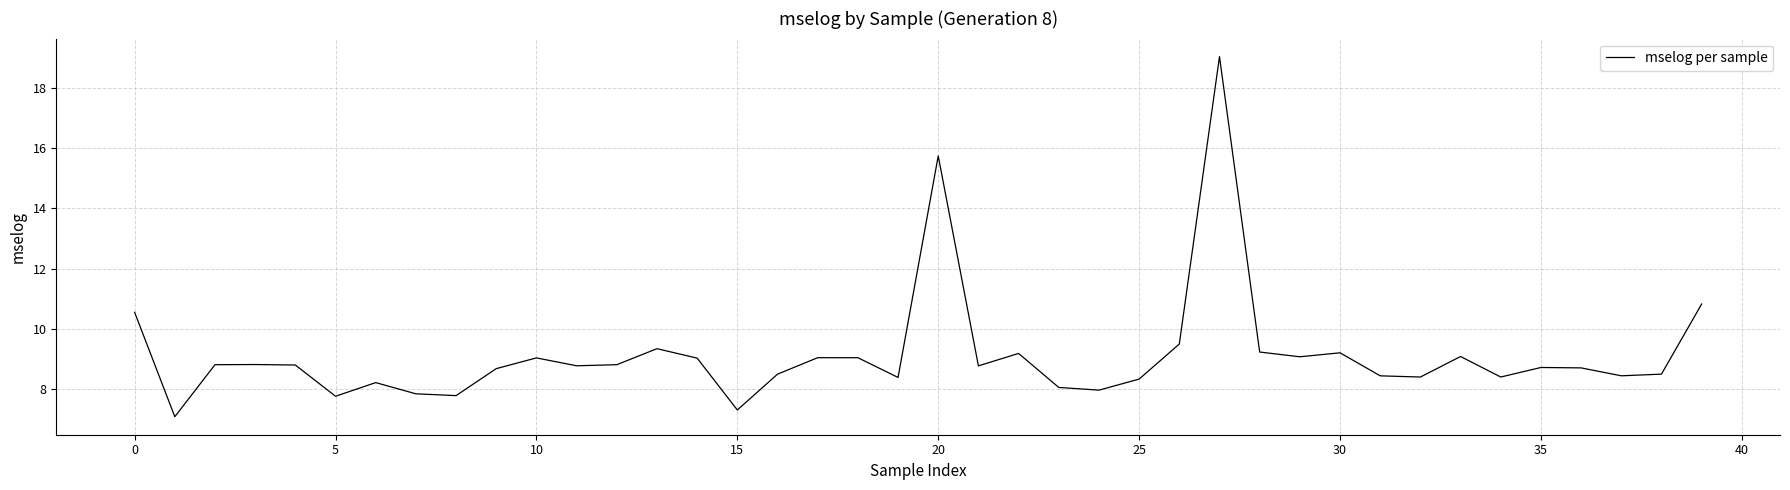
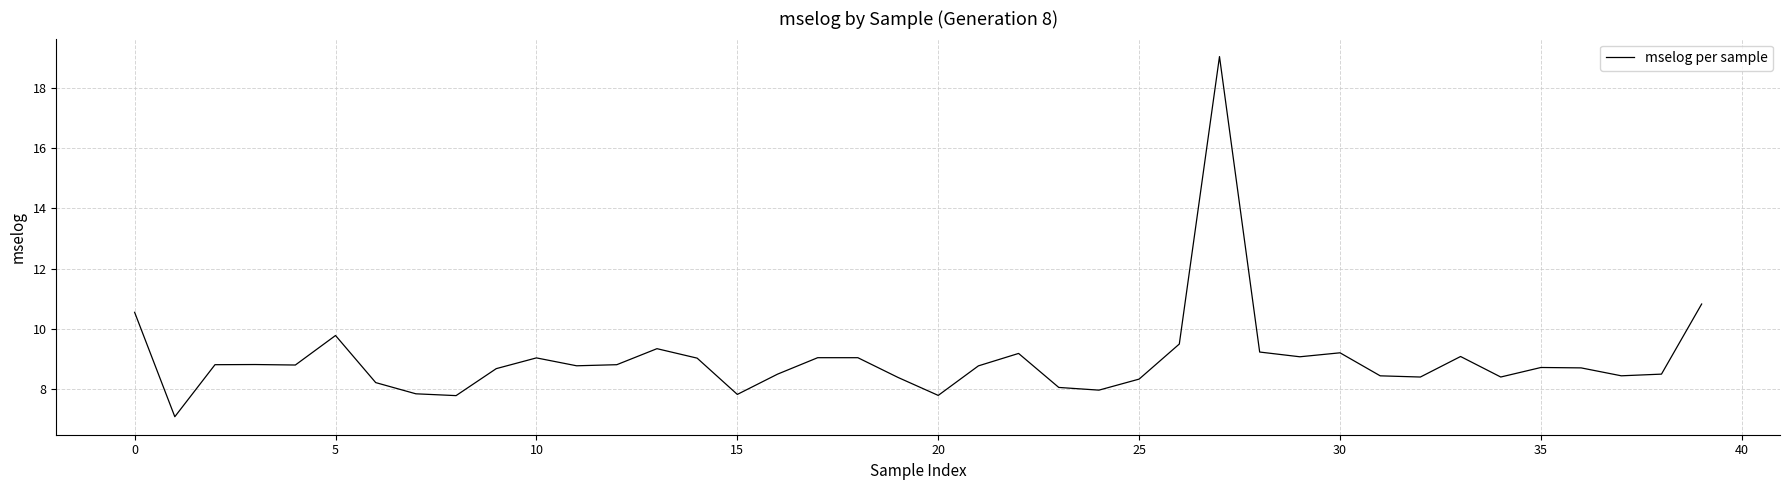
  {
    "0": 10.6,
-   "5": 7.8,
+   "5": 9.8,
    "10": 9.0,
-   "15": 7.3,
-   "20": 15.7,
+   "15": 7.8,
+   "20": 7.8,
    "25": 8.3,
    "30": 9.2,
    "35": 8.7
  }
